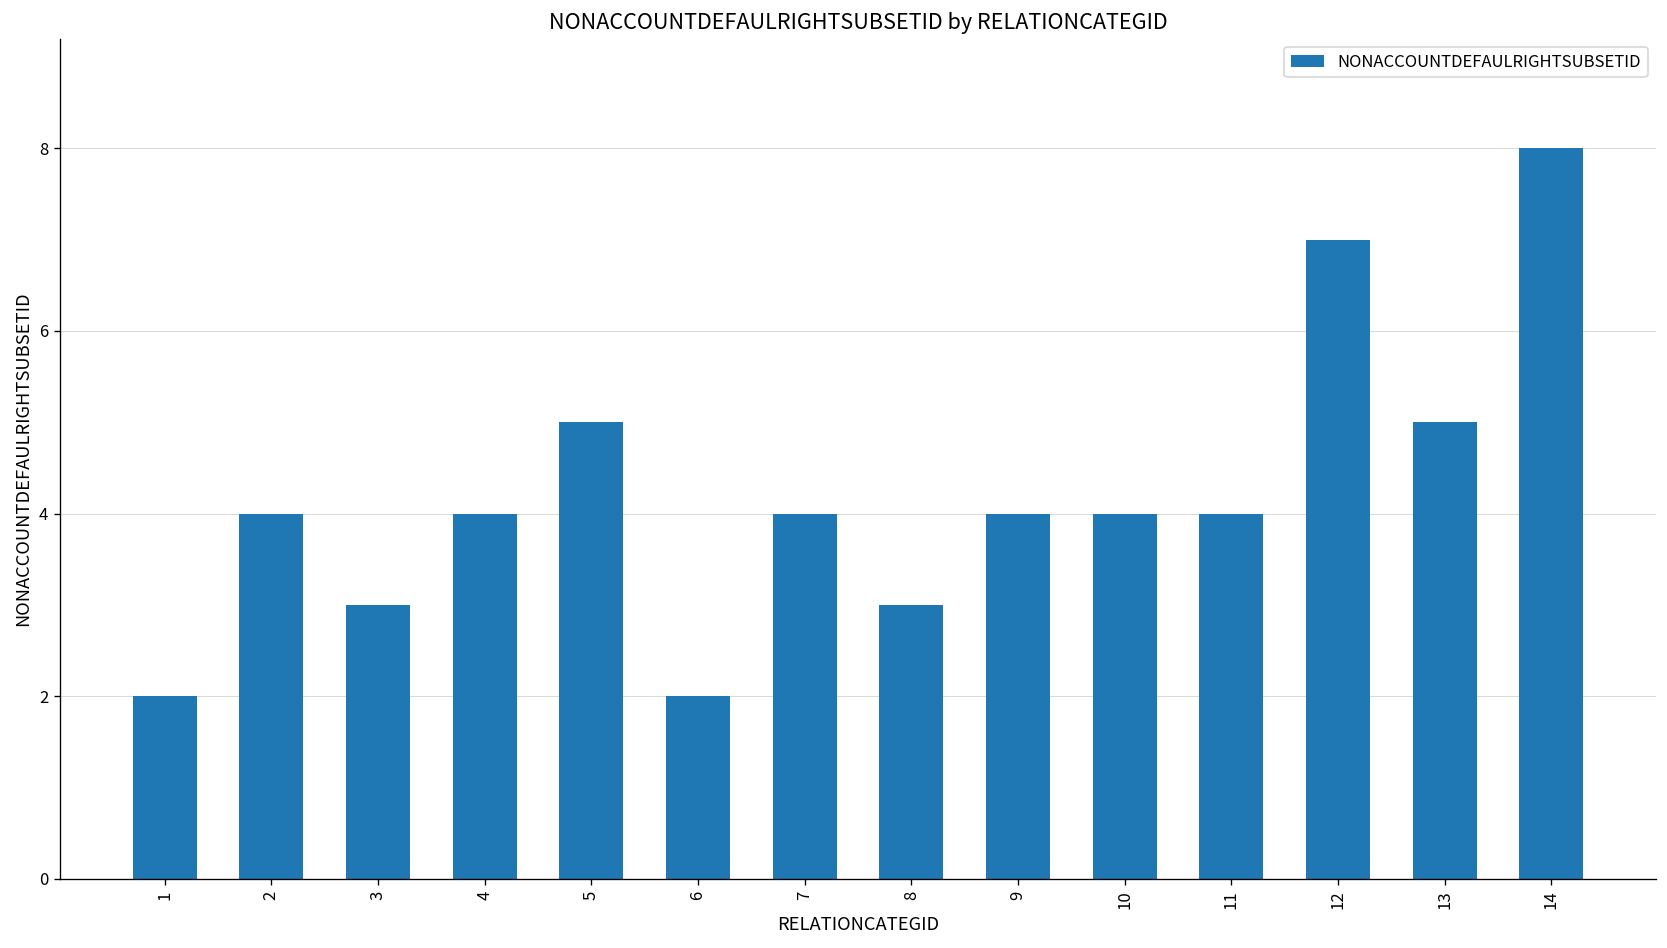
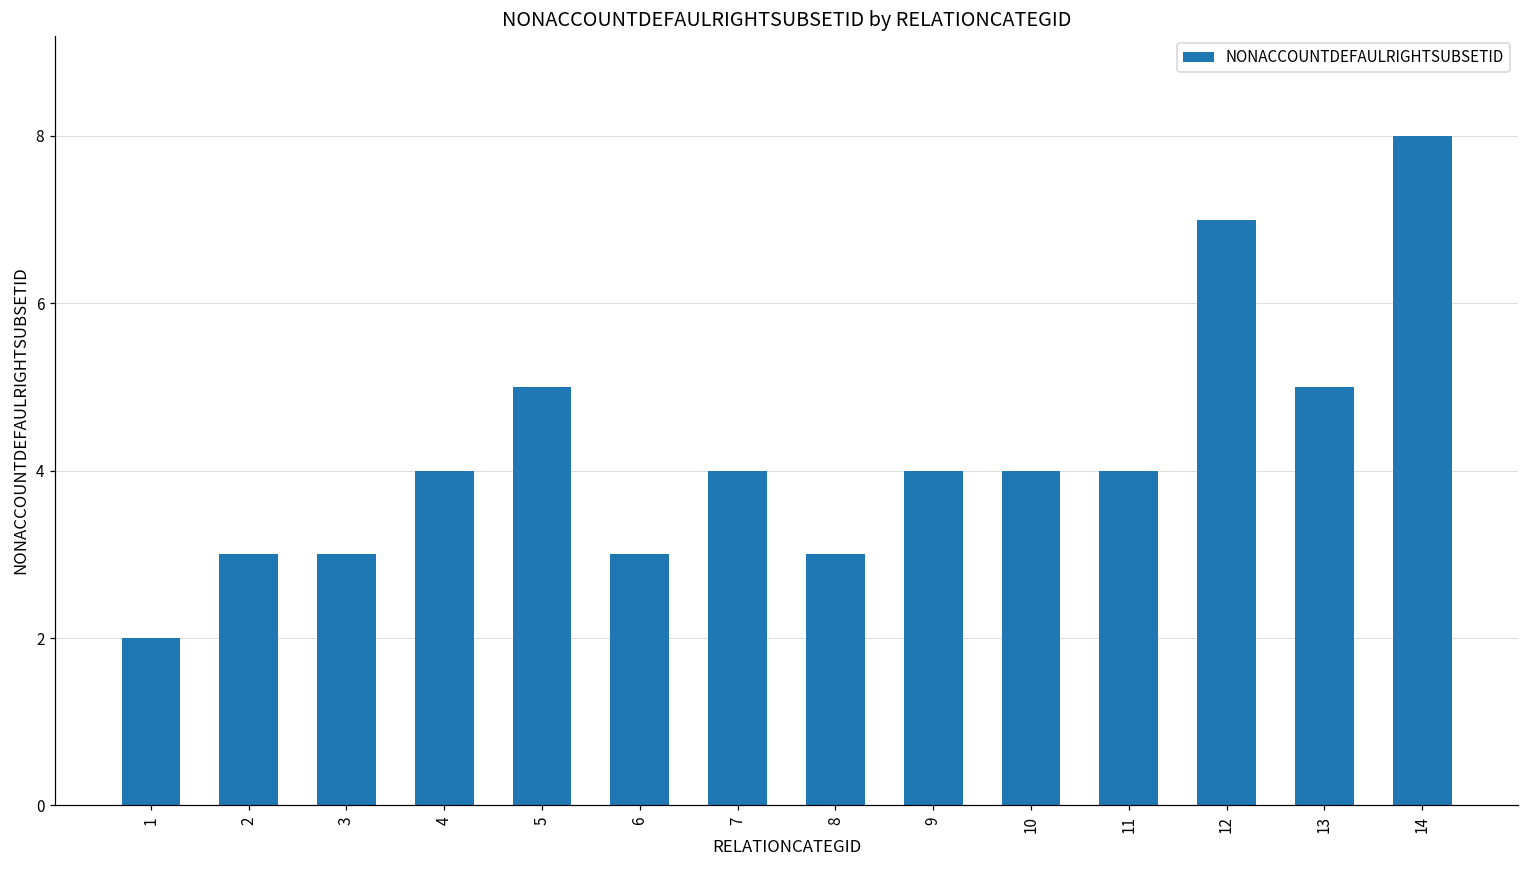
  {
    "1": 2,
-   "2": 4,
+   "2": 3,
    "3": 3,
    "4": 4,
    "5": 5,
-   "6": 2,
+   "6": 3,
    "7": 4,
    "8": 3,
    "9": 4,
    "10": 4,
    "11": 4,
    "12": 7,
    "13": 5,
    "14": 8
  }
